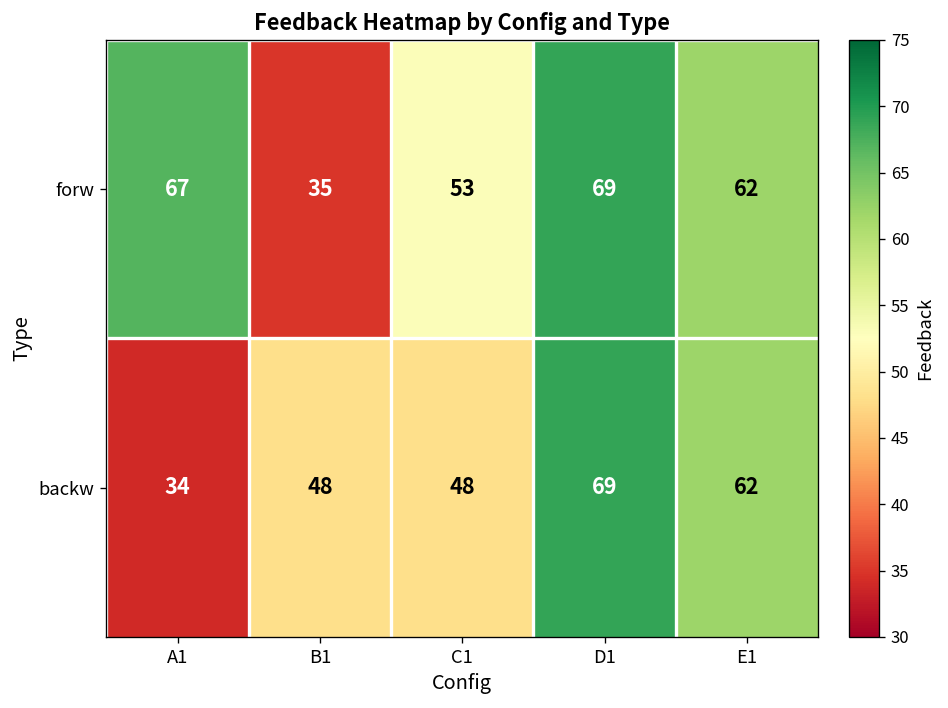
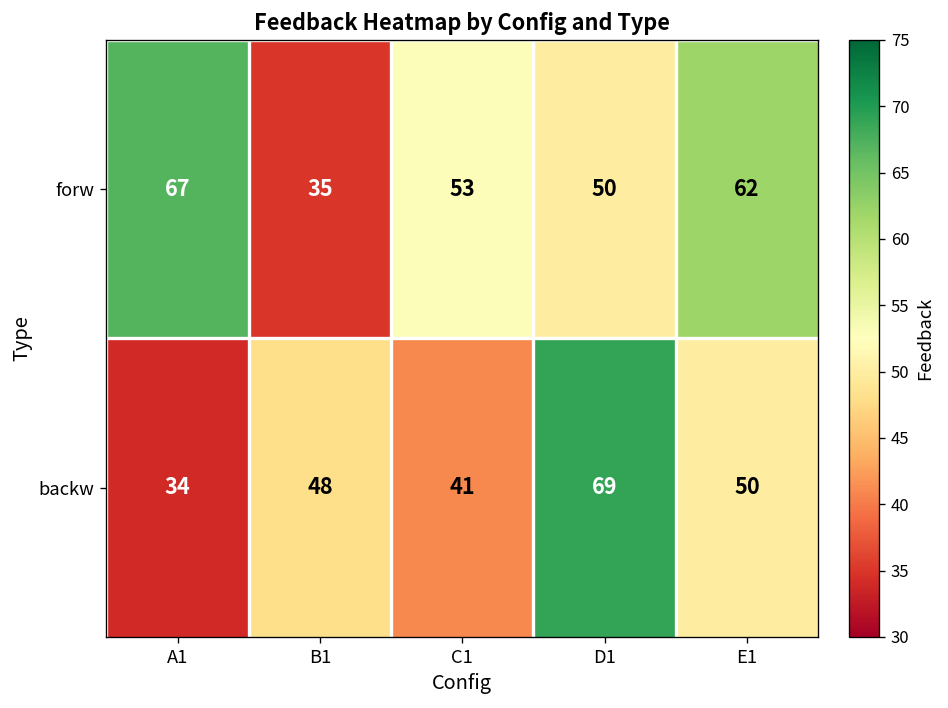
  {
    "forw": {
      "A1": 67,
      "B1": 35,
      "C1": 53,
-     "D1": 69,
+     "D1": 50,
      "E1": 62
    },
    "backw": {
      "A1": 34,
      "B1": 48,
-     "C1": 48,
+     "C1": 41,
      "D1": 69,
-     "E1": 62
+     "E1": 50
    }
  }
